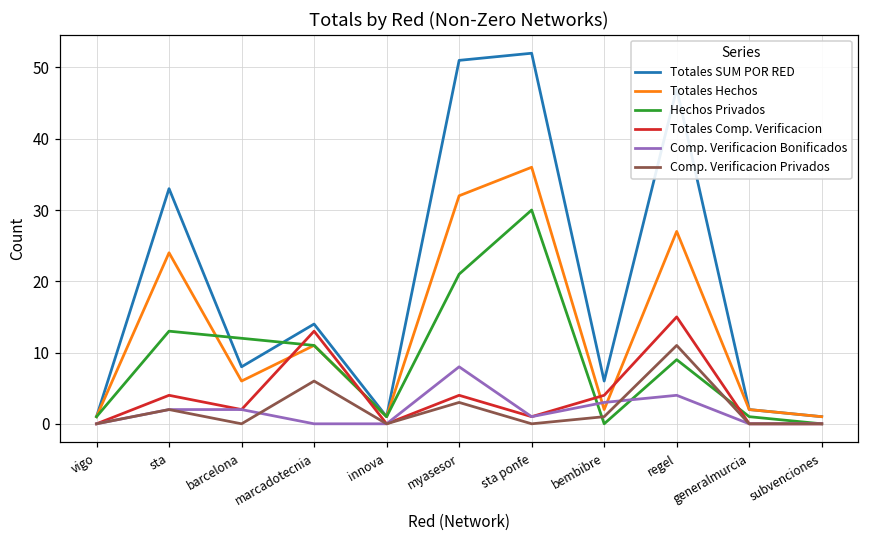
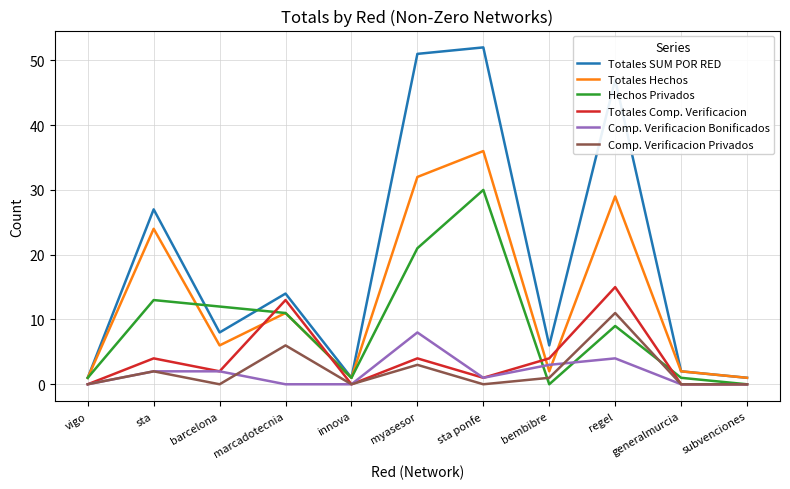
  {
    "Totales SUM POR RED": {
-     "sta": 33,
+     "sta": 27,
      "barcelona": 8,
      "marcadotecnia": 14,
      "myasesor": 51,
      "sta ponfe": 52,
      "bembibre": 6
    },
    "Totales Hechos": {
      "sta": 24,
      "barcelona": 6,
      "myasesor": 32,
      "sta ponfe": 36,
      "bembibre": 2,
-     "regel": 27
+     "regel": 29
    },
    "Hechos Privados": {
      "sta": 13,
      "barcelona": 12,
      "myasesor": 21,
      "sta ponfe": 30,
      "bembibre": 0,
      "regel": 9,
      "generalmurcia": 1
    },
    "Totales Comp. Verificacion": {
      "sta": 4,
      "marcadotecnia": 13,
      "myasesor": 4,
      "bembibre": 4,
      "regel": 15
    },
    "Comp. Verificacion Bonificados": {
      "marcadotecnia": 0,
      "myasesor": 8,
      "bembibre": 3,
      "regel": 4
    },
    "Comp. Verificacion Privados": {
      "barcelona": 0,
      "marcadotecnia": 6,
      "myasesor": 3,
      "sta ponfe": 0,
      "bembibre": 1,
      "regel": 11
    }
  }
